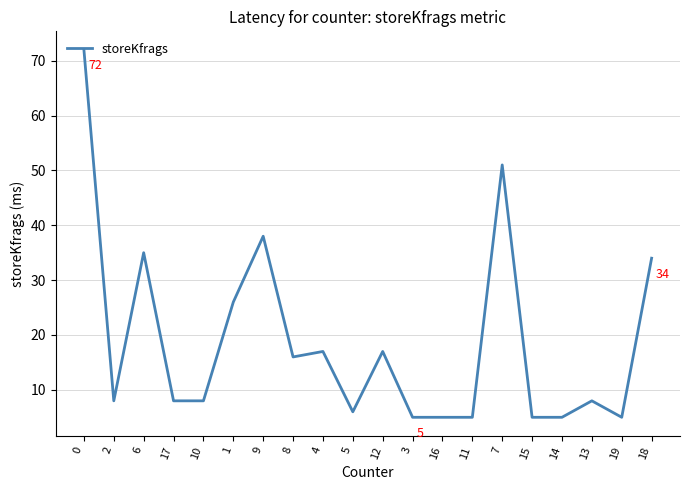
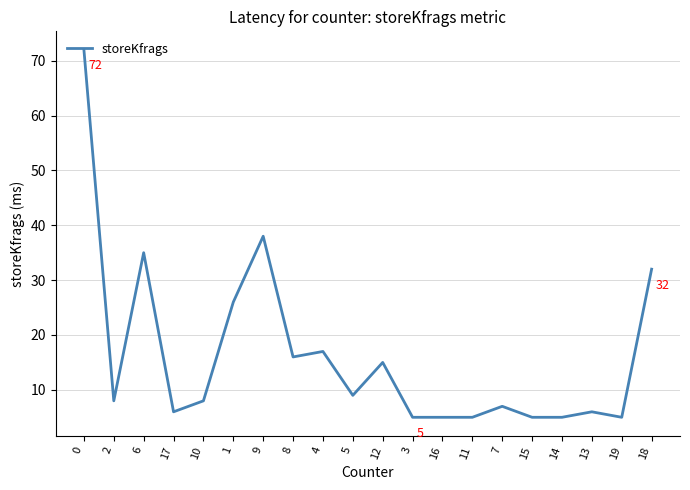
  {
    "0": 72,
-   "17": 8,
-   "5": 6,
-   "12": 17,
+   "17": 6,
+   "5": 9,
+   "12": 15,
    "3": 5,
-   "7": 51,
-   "13": 8,
-   "18": 34
+   "7": 7,
+   "13": 6,
+   "18": 32
  }
